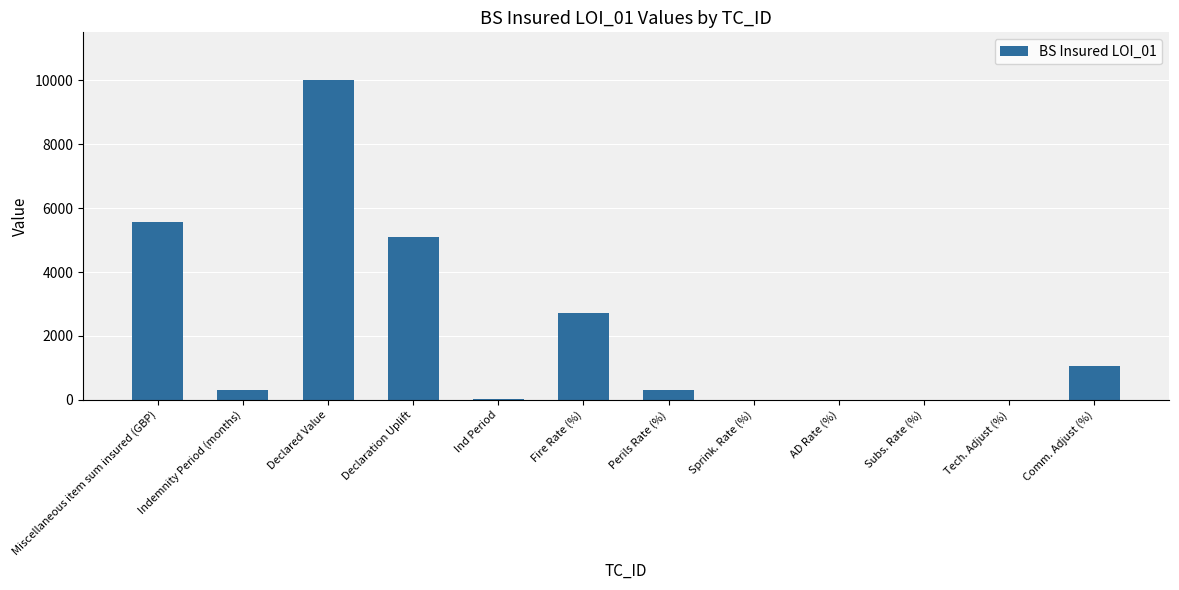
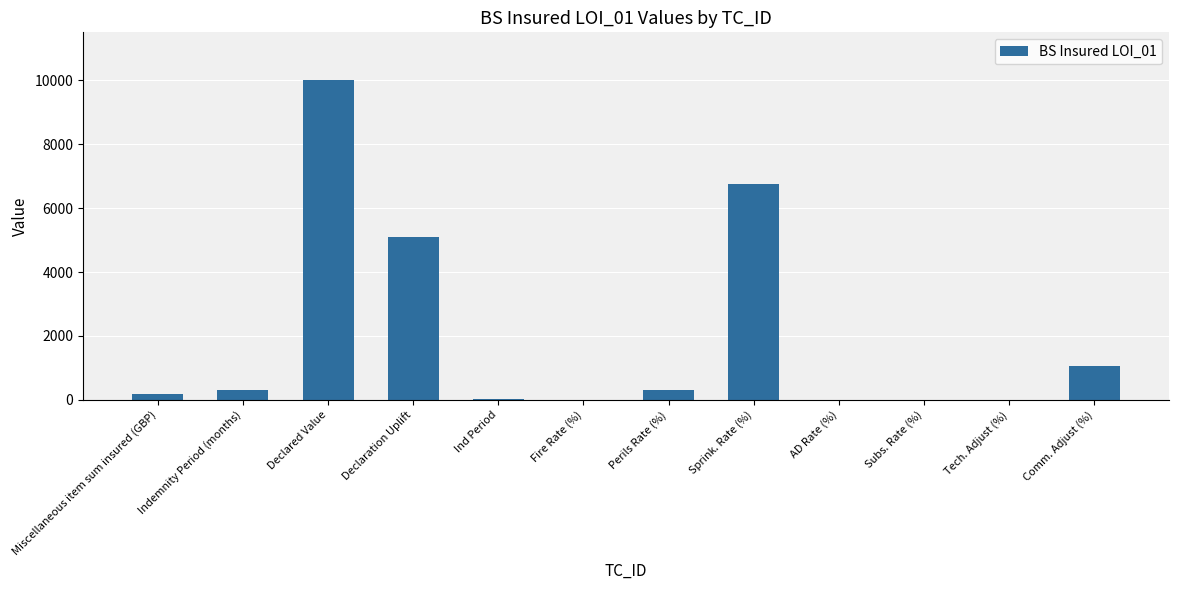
  {
-   "Miscellaneous item sum insured (GBP)": 5600,
+   "Miscellaneous item sum insured (GBP)": 200,
    "Indemnity Period (months)": 300,
    "Declared Value": 10000,
    "Declaration Uplift": 5100,
-   "Fire Rate (%)": 2700,
+   "Fire Rate (%)": 0,
    "Perils Rate (%)": 300,
-   "Sprink. Rate (%)": 0,
+   "Sprink. Rate (%)": 6800,
    "Comm. Adjust (%)": 1100
  }
